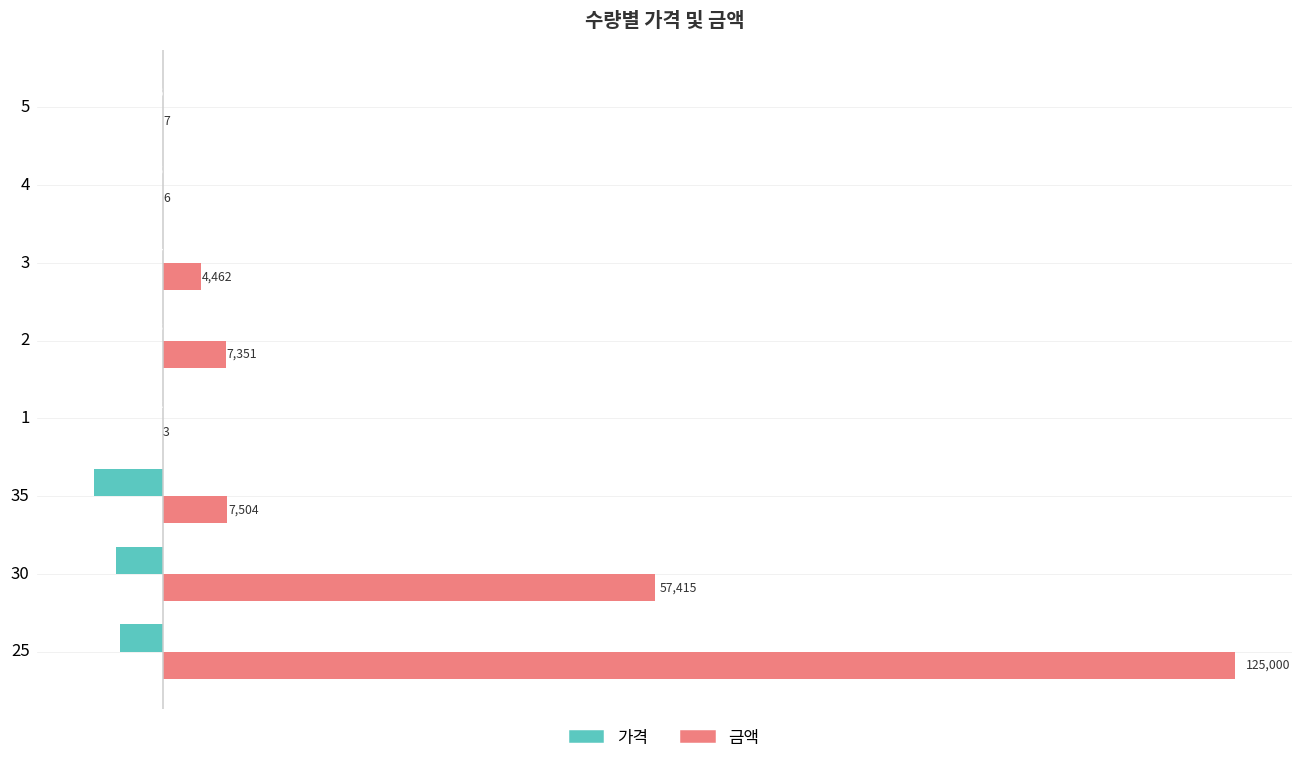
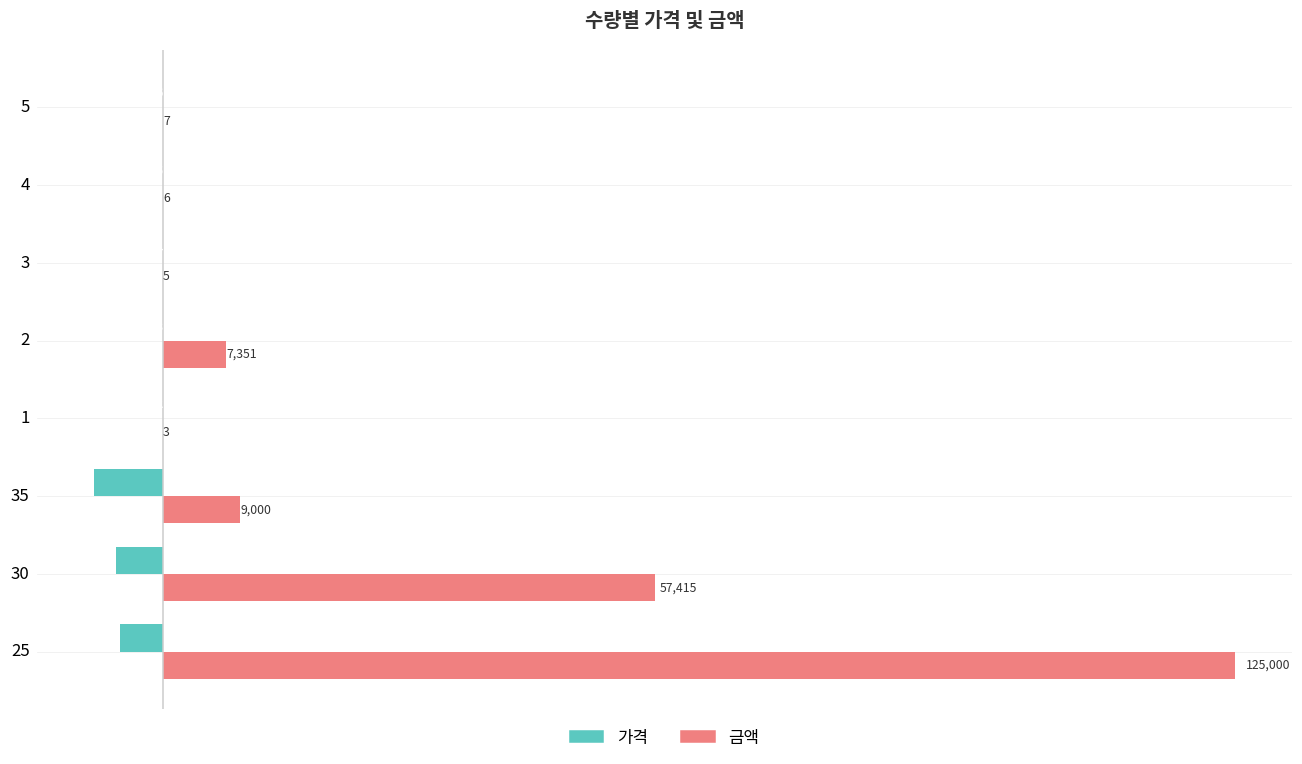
  {
    "금액": {
      "5": "7",
      "4": "6",
-     "3": "4,462",
+     "3": "5",
      "2": "7,351",
      "1": "3",
-     "35": "7,504",
+     "35": "9,000",
      "30": "57,415",
      "25": "125,000"
    }
  }
